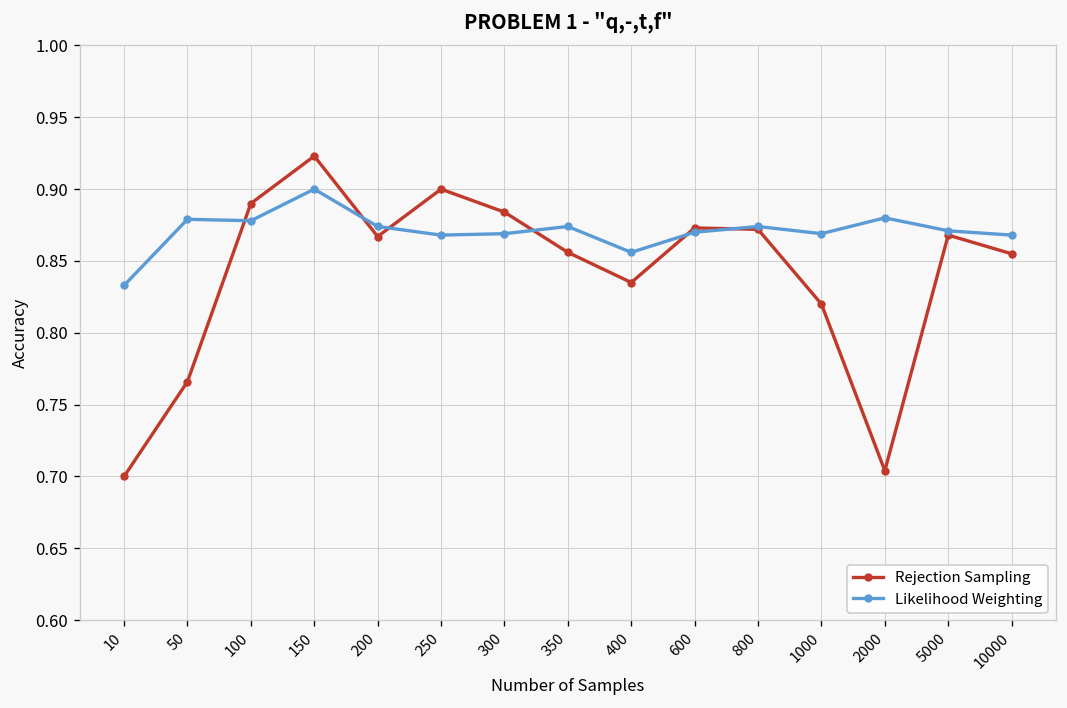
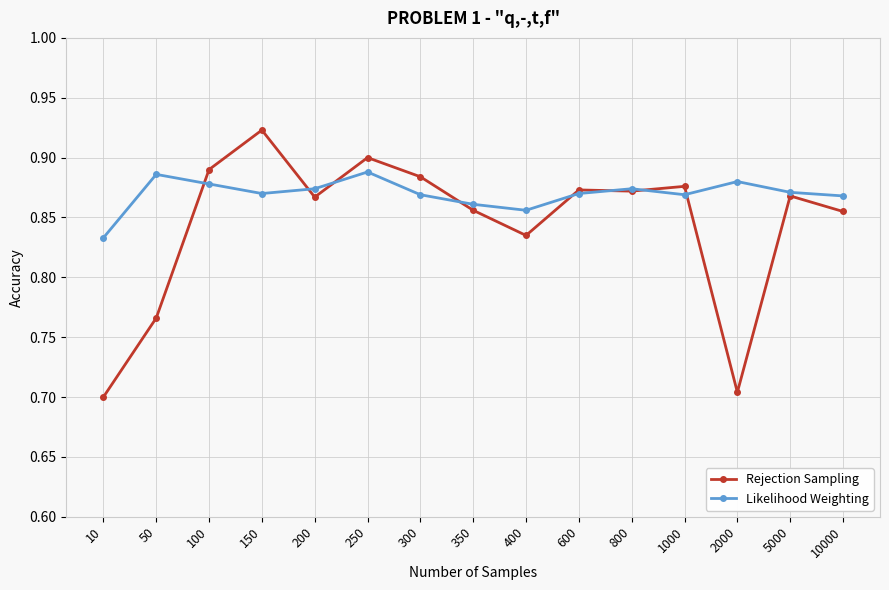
  {
    "Rejection Sampling": {
      "10": 0.700,
      "50": 0.766,
      "100": 0.890,
      "150": 0.923,
      "200": 0.867,
      "250": 0.900,
      "300": 0.884,
      "350": 0.856,
      "400": 0.835,
      "600": 0.873,
-     "1000": 0.820,
+     "1000": 0.876,
      "2000": 0.704,
      "5000": 0.868,
      "10000": 0.855
    },
    "Likelihood Weighting": {
      "10": 0.833,
-     "50": 0.879,
+     "50": 0.886,
      "100": 0.878,
-     "150": 0.90,
+     "150": 0.87,
      "200": 0.874,
-     "250": 0.868,
+     "250": 0.888,
      "300": 0.869,
-     "350": 0.874,
+     "350": 0.861,
      "400": 0.856,
      "600": 0.870,
      "1000": 0.869,
      "2000": 0.880,
      "5000": 0.871,
      "10000": 0.868
    }
  }
